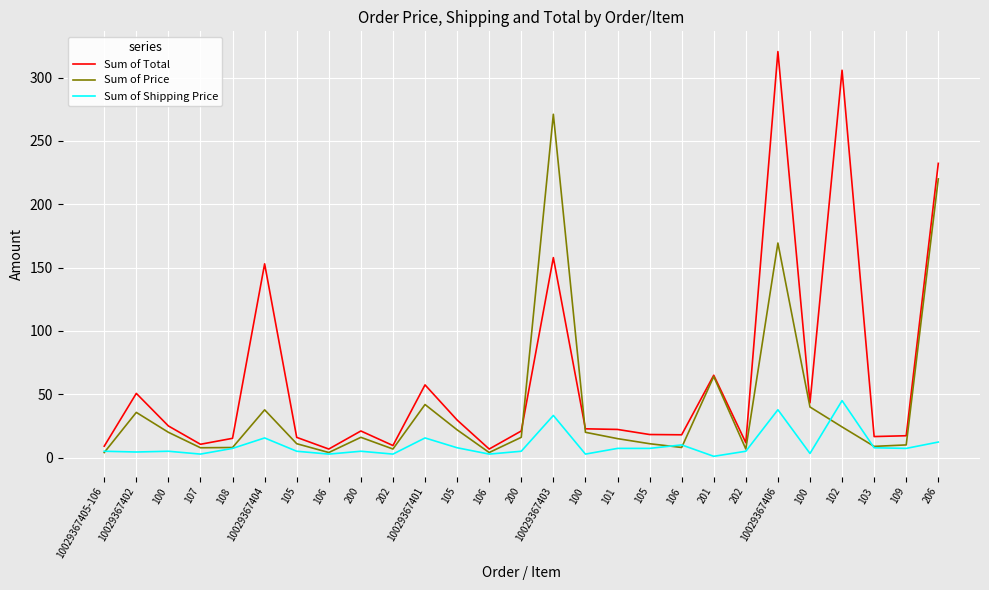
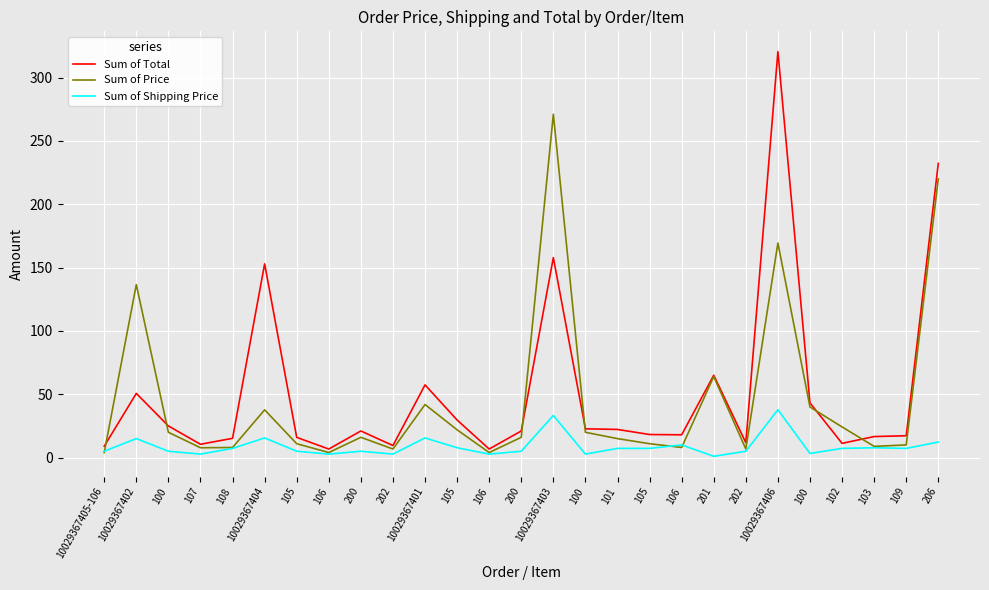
  {
    "Sum of Total": {
      "10029367405-106": 9,
      "10029367402": 51,
      "107": 11,
      "108": 15,
      "10029367404": 153,
      "10029367401": 57,
      "10029367403": 158,
      "101": 22,
      "10029367406": 320,
-     "102": 306,
+     "102": 11,
      "103": 17,
      "109": 17,
      "206": 232
    },
    "Sum of Price": {
-     "10029367402": 36,
+     "10029367402": 137,
      "107": 8,
      "10029367404": 38,
      "10029367401": 42,
      "10029367403": 271,
      "101": 15,
      "10029367406": 169,
      "102": 24,
      "109": 10,
      "206": 220
    },
    "Sum of Shipping Price": {
-     "10029367402": 4,
+     "10029367402": 15,
      "107": 3,
      "10029367404": 16,
      "10029367401": 16,
      "10029367403": 33,
      "101": 7,
      "201": 1,
      "10029367406": 38,
-     "102": 45,
+     "102": 7,
      "109": 7,
      "206": 12
    }
  }
